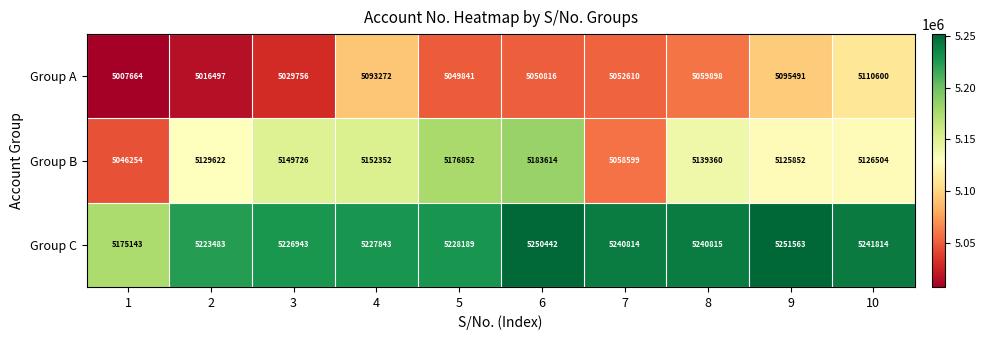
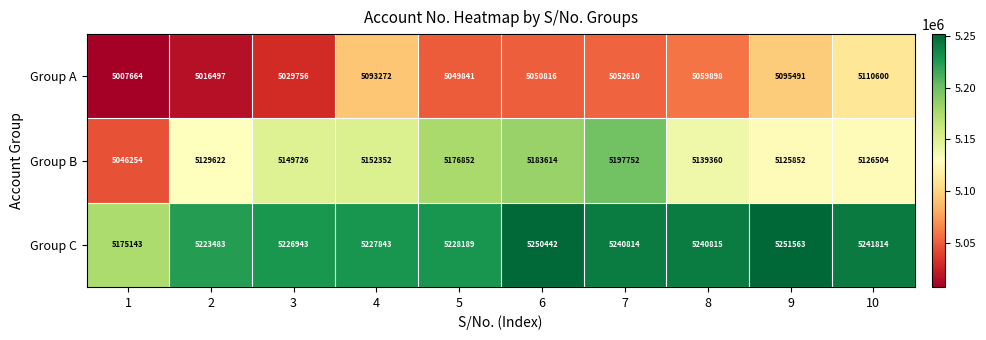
  {
    "Group A": {
      "1": 5007664,
      "2": 5016497,
      "3": 5029756,
      "4": 5093272,
      "5": 5049841,
      "6": 5050816,
      "7": 5052610,
      "8": 5059898,
      "9": 5095491,
      "10": 5110600
    },
    "Group B": {
      "1": 5046254,
      "2": 5129622,
      "3": 5149726,
      "4": 5152352,
      "5": 5176852,
      "6": 5183614,
-     "7": 5058599,
+     "7": 5197752,
      "8": 5139360,
      "9": 5125852,
      "10": 5126504
    },
    "Group C": {
      "1": 5175143,
      "2": 5223483,
      "3": 5226943,
      "4": 5227843,
      "5": 5228189,
      "6": 5250442,
      "7": 5240814,
      "8": 5240815,
      "9": 5251563,
      "10": 5241814
    }
  }
